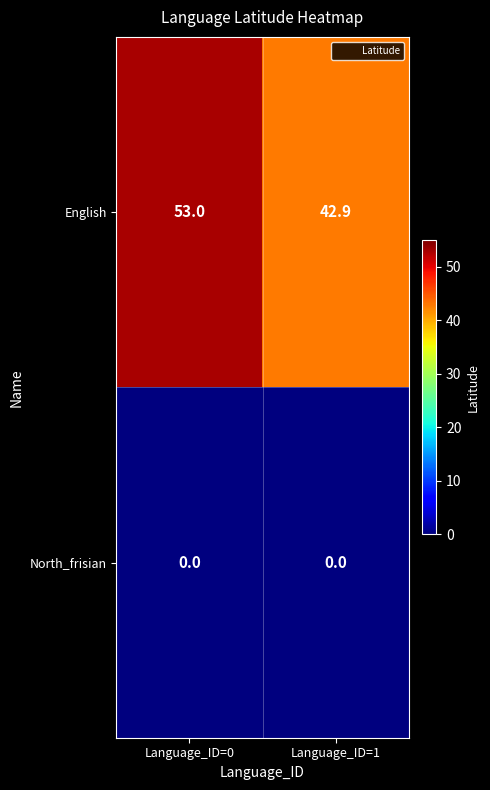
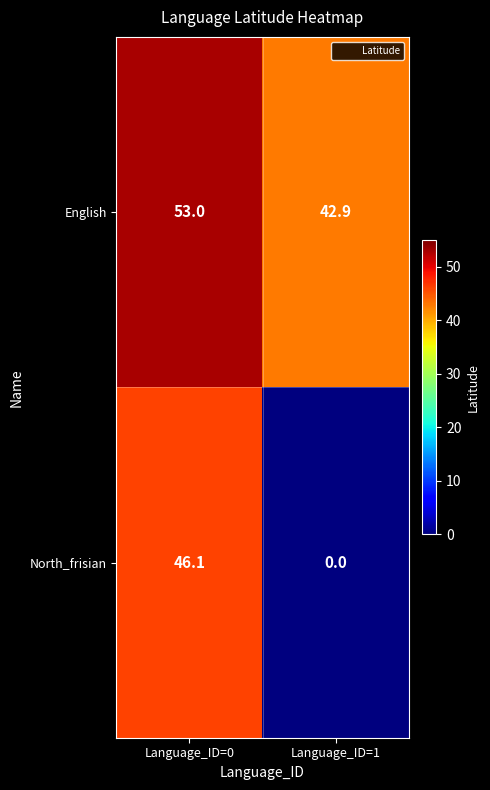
  {
    "English": {
      "Language_ID=0": 53.0,
      "Language_ID=1": 42.9
    },
    "North_frisian": {
-     "Language_ID=0": 0.0,
+     "Language_ID=0": 46.1,
      "Language_ID=1": 0.0
    }
  }
